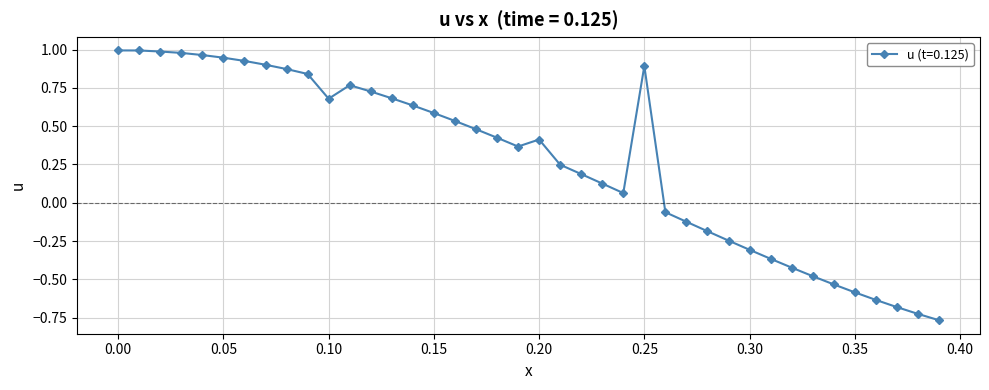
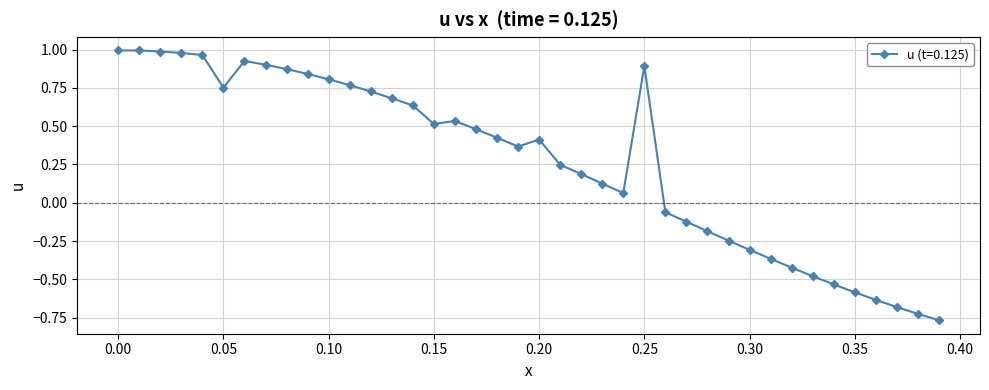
  {
    "0.00": 0.99,
-   "0.05": 0.95,
-   "0.10": 0.68,
-   "0.15": 0.59,
+   "0.05": 0.75,
+   "0.10": 0.81,
+   "0.15": 0.51,
    "0.20": 0.41,
    "0.25": 0.89,
    "0.30": -0.31,
    "0.35": -0.58
  }
